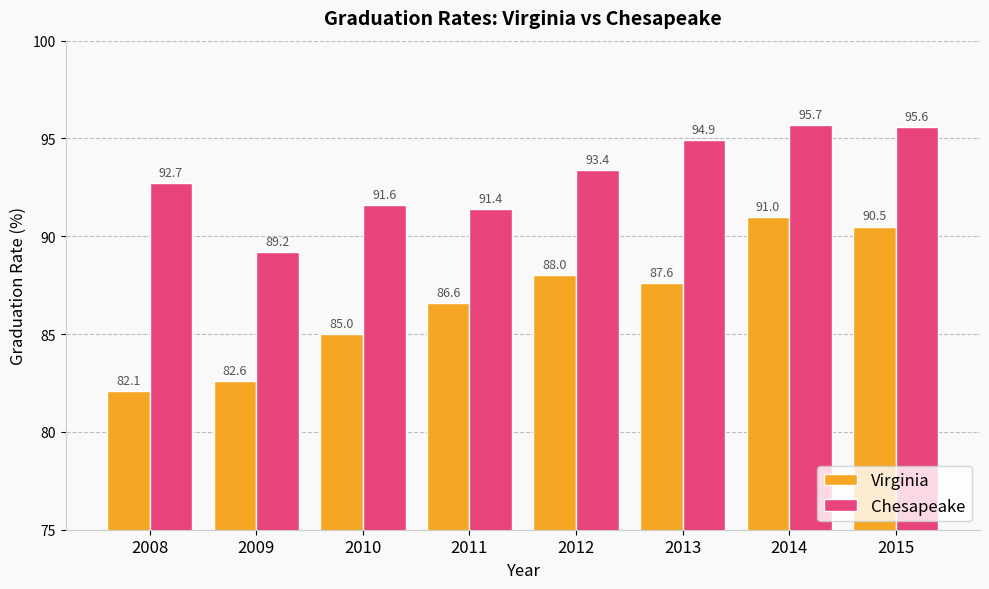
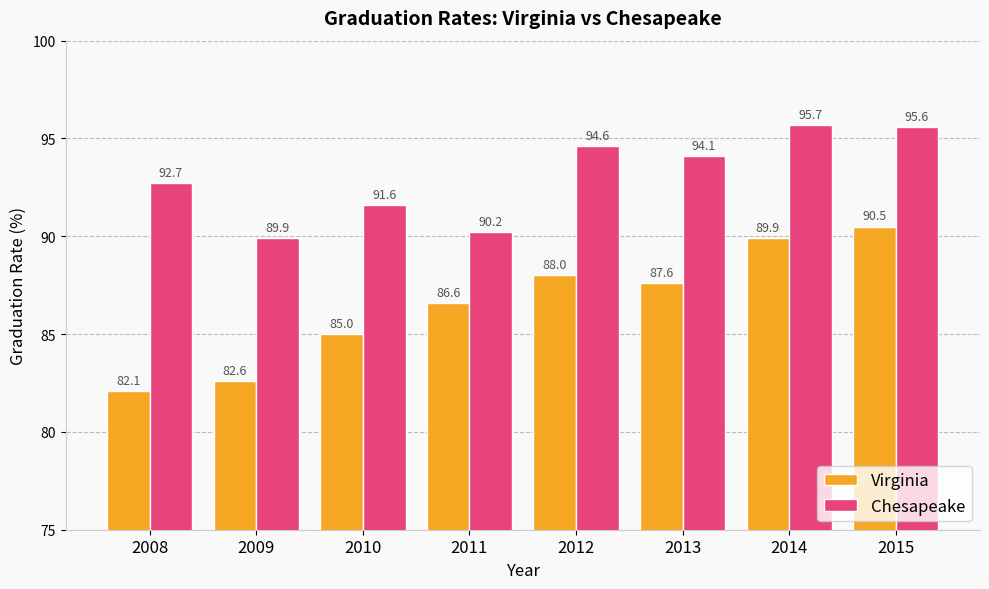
  {
    "Virginia": {
      "2008": 82.1,
      "2009": 82.6,
      "2010": 85.0,
      "2011": 86.6,
      "2012": 88.0,
      "2013": 87.6,
-     "2014": 91.0,
+     "2014": 89.9,
      "2015": 90.5
    },
    "Chesapeake": {
      "2008": 92.7,
-     "2009": 89.2,
+     "2009": 89.9,
      "2010": 91.6,
-     "2011": 91.4,
-     "2012": 93.4,
-     "2013": 94.9,
+     "2011": 90.2,
+     "2012": 94.6,
+     "2013": 94.1,
      "2014": 95.7,
      "2015": 95.6
    }
  }
